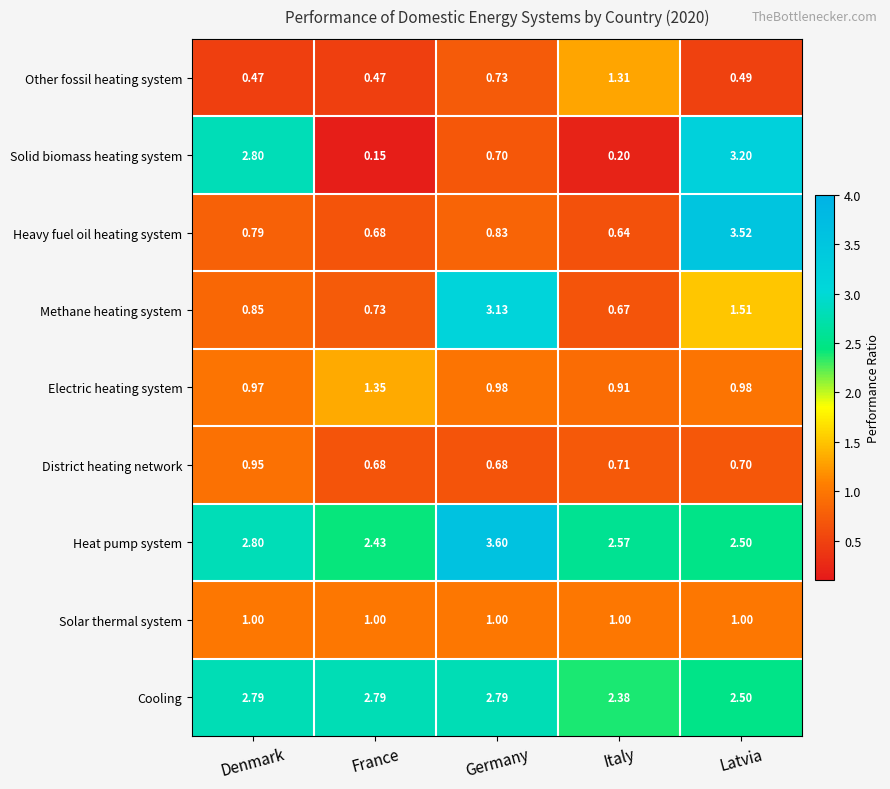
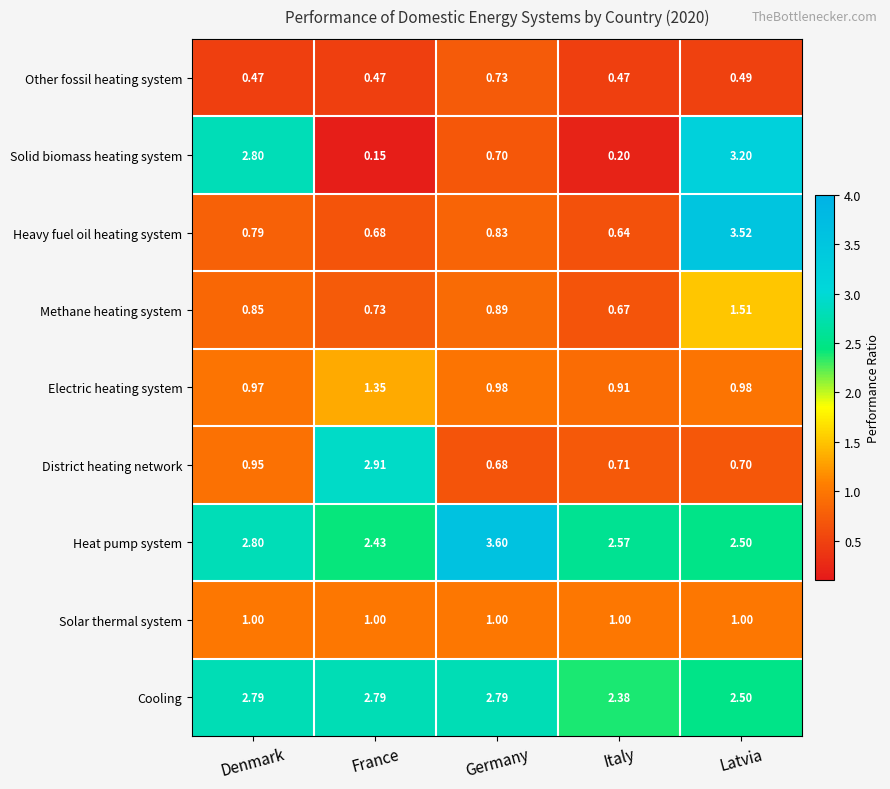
  {
    "Other fossil heating system": {
      "Denmark": 0.47,
      "France": 0.47,
      "Germany": 0.73,
-     "Italy": 1.31,
+     "Italy": 0.47,
      "Latvia": 0.49
    },
    "Solid biomass heating system": {
      "Denmark": 2.80,
      "France": 0.15,
      "Germany": 0.70,
      "Italy": 0.20,
      "Latvia": 3.20
    },
    "Heavy fuel oil heating system": {
      "Denmark": 0.79,
      "France": 0.68,
      "Germany": 0.83,
      "Italy": 0.64,
      "Latvia": 3.52
    },
    "Methane heating system": {
      "Denmark": 0.85,
      "France": 0.73,
-     "Germany": 3.13,
+     "Germany": 0.89,
      "Italy": 0.67,
      "Latvia": 1.51
    },
    "Electric heating system": {
      "Denmark": 0.97,
      "France": 1.35,
      "Germany": 0.98,
      "Italy": 0.91,
      "Latvia": 0.98
    },
    "District heating network": {
      "Denmark": 0.95,
-     "France": 0.68,
+     "France": 2.91,
      "Germany": 0.68,
      "Italy": 0.71,
      "Latvia": 0.70
    },
    "Heat pump system": {
      "Denmark": 2.80,
      "France": 2.43,
      "Germany": 3.60,
      "Italy": 2.57,
      "Latvia": 2.50
    },
    "Solar thermal system": {
      "Denmark": 1.00,
      "France": 1.00,
      "Germany": 1.00,
      "Italy": 1.00,
      "Latvia": 1.00
    },
    "Cooling": {
      "Denmark": 2.79,
      "France": 2.79,
      "Germany": 2.79,
      "Italy": 2.38,
      "Latvia": 2.50
    }
  }
